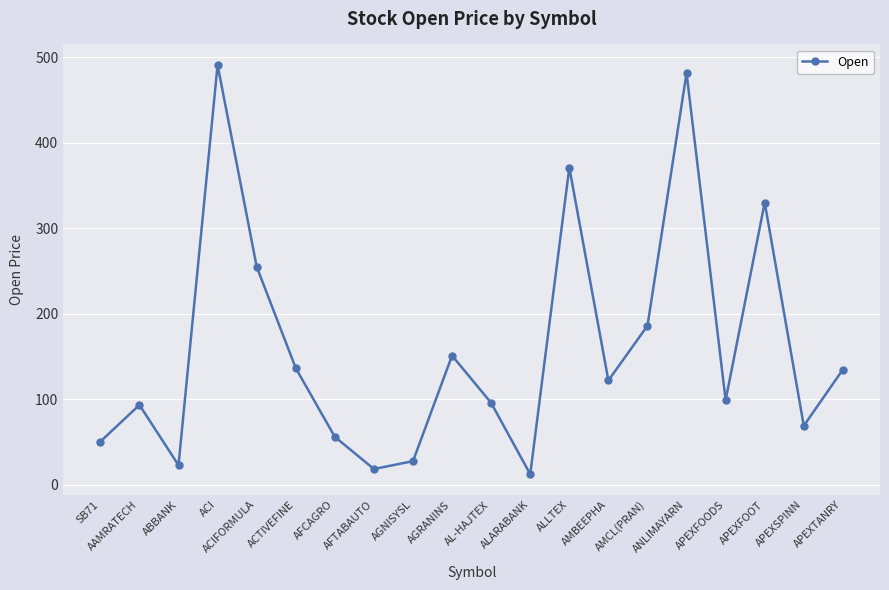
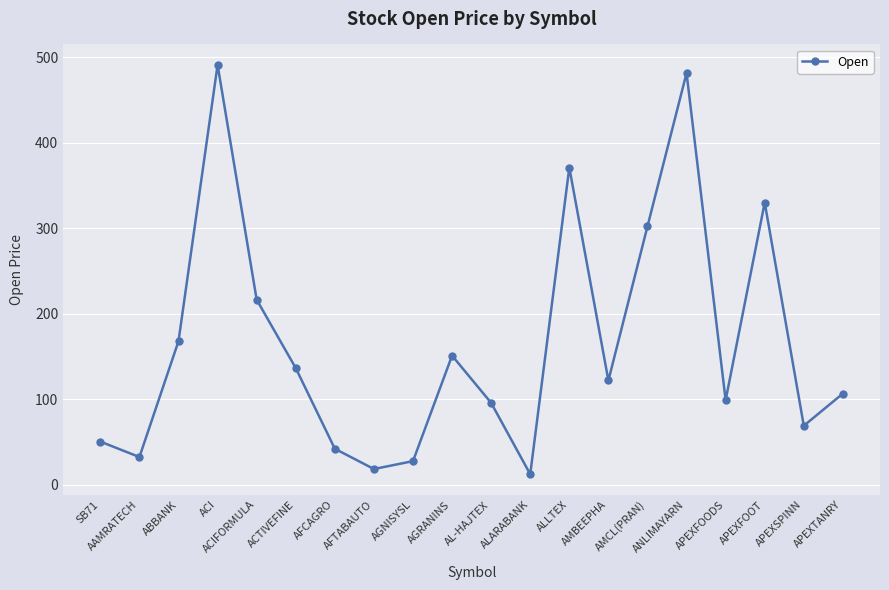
  {
    "SB71": 50,
-   "AAMRATECH": 90,
-   "ABBANK": 20,
+   "AAMRATECH": 30,
+   "ABBANK": 170,
    "ACI": 490,
-   "ACIFORMULA": 260,
+   "ACIFORMULA": 220,
    "ACTIVEFINE": 140,
-   "AFCAGRO": 60,
+   "AFCAGRO": 40,
    "AFTABAUTO": 20,
    "AGNISYSL": 30,
    "AGRANINS": 150,
    "AL-HAJTEX": 100,
    "ALARABANK": 10,
    "ALLTEX": 370,
    "AMBEEPHA": 120,
-   "AMCL(PRAN)": 190,
+   "AMCL(PRAN)": 300,
    "ANLIMAYARN": 480,
    "APEXFOODS": 100,
    "APEXFOOT": 330,
    "APEXSPINN": 70,
-   "APEXTANRY": 130
+   "APEXTANRY": 110
  }
